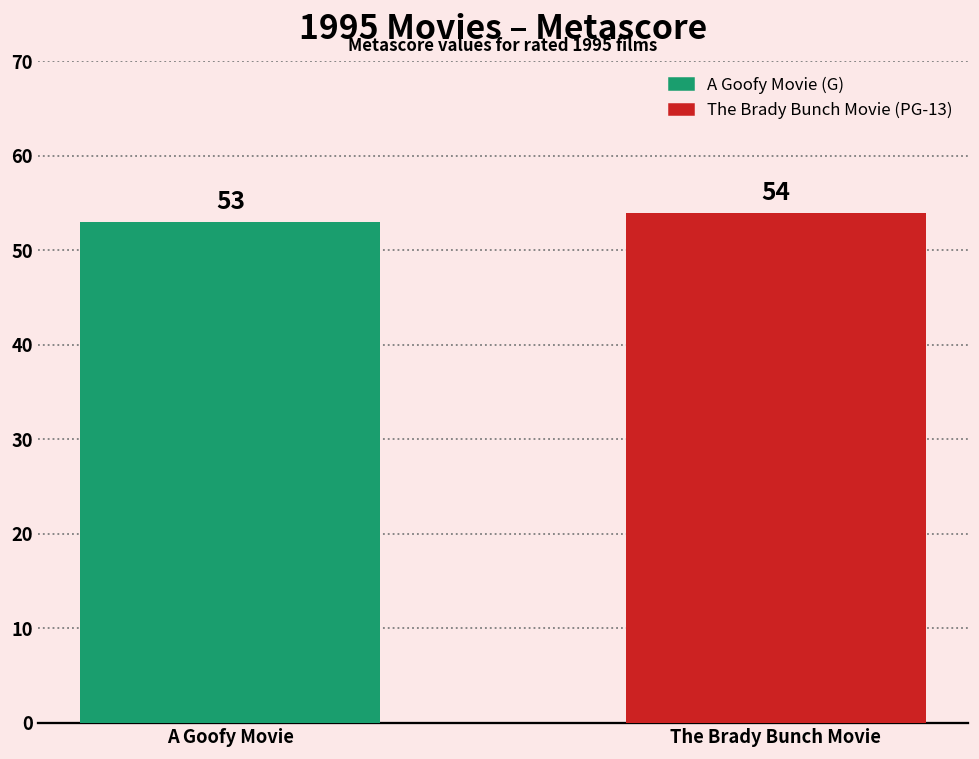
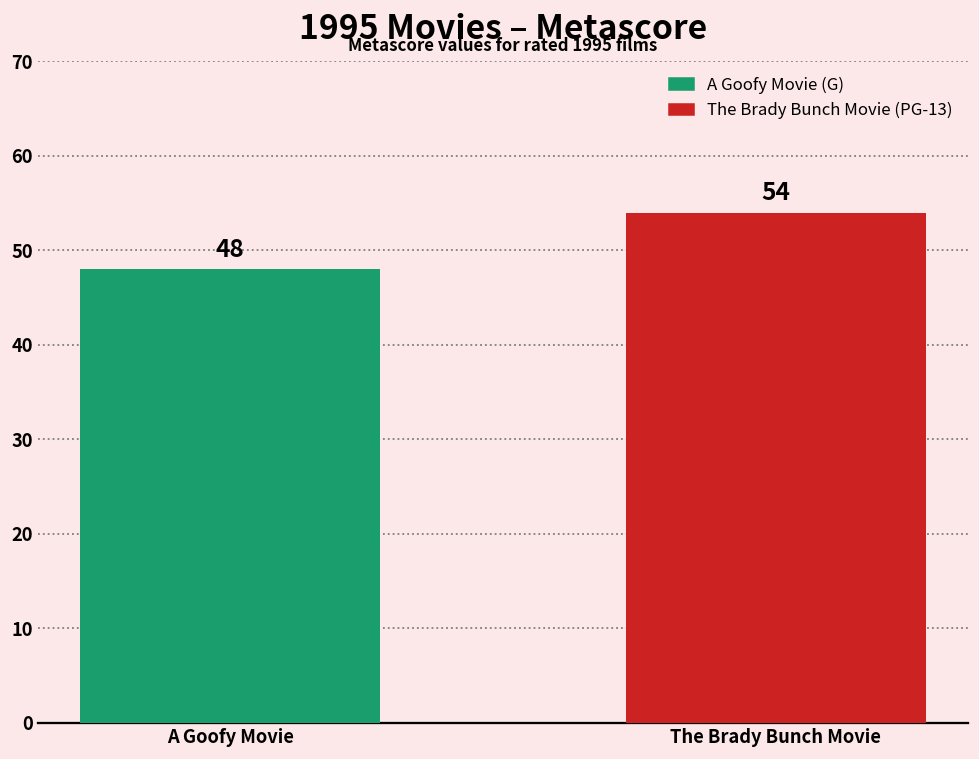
  {
-   "A Goofy Movie": 53,
+   "A Goofy Movie": 48,
    "The Brady Bunch Movie": 54
  }
